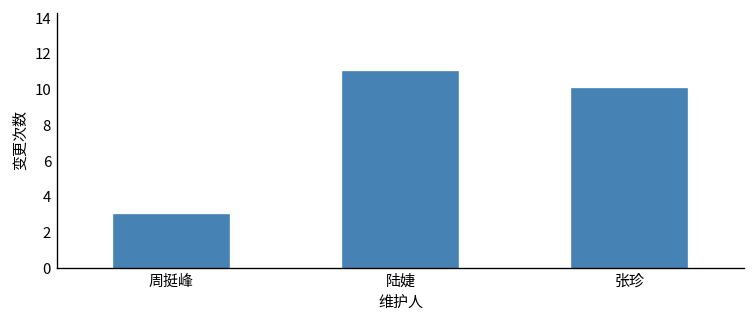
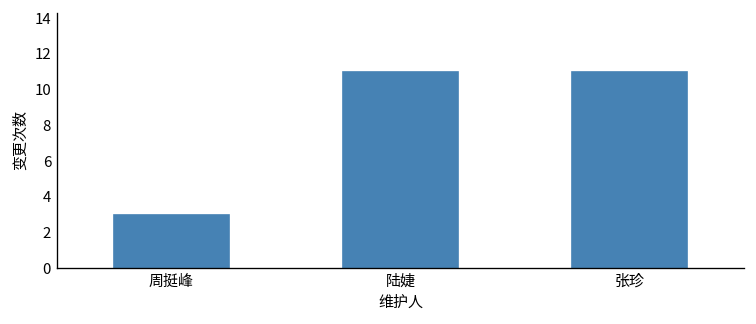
  {
    "周挺峰": 3,
    "陆婕": 11,
-   "张珍": 10
+   "张珍": 11
  }
